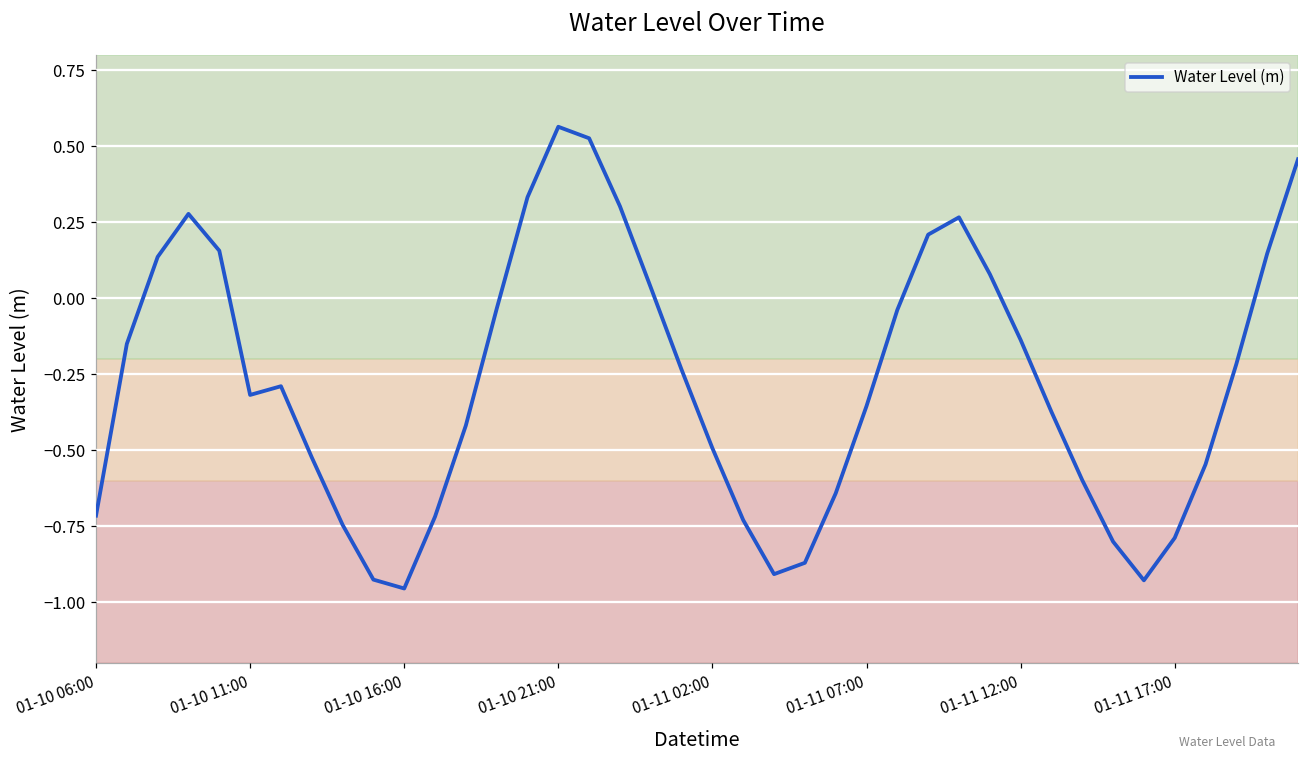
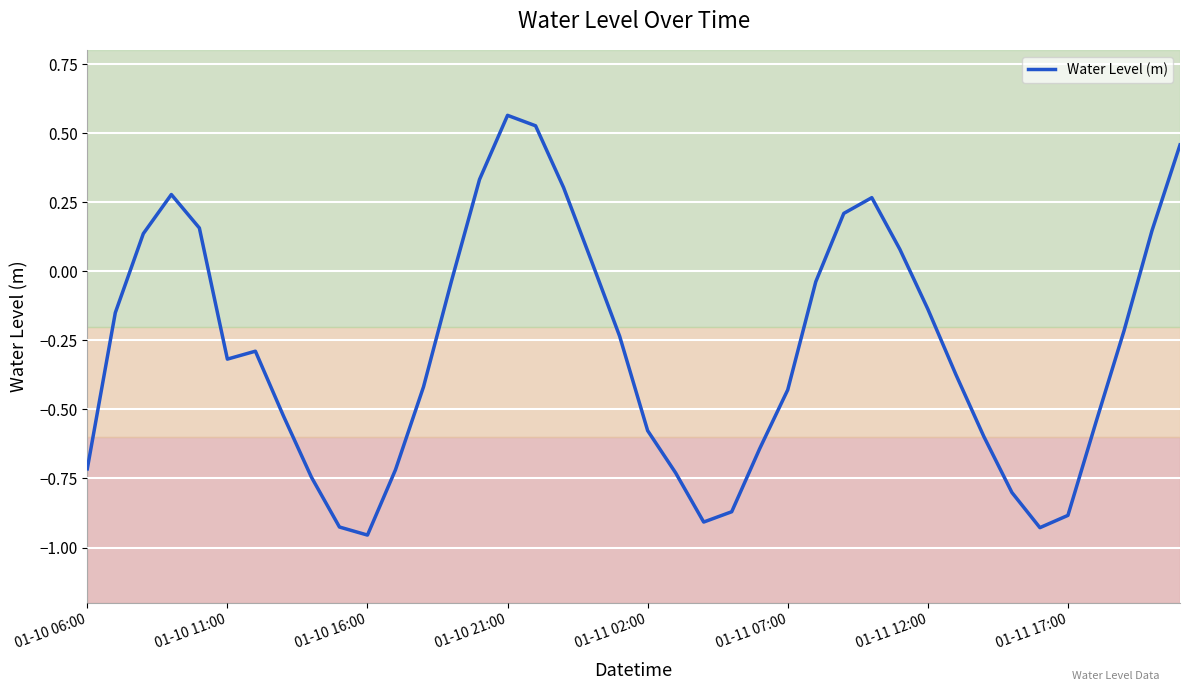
  {
    "01-10 06:00": -0.72,
    "01-10 11:00": -0.32,
    "01-10 16:00": -0.95,
    "01-10 21:00": 0.56,
-   "01-11 02:00": -0.49,
-   "01-11 07:00": -0.35,
+   "01-11 02:00": -0.58,
+   "01-11 07:00": -0.43,
    "01-11 12:00": -0.14,
-   "01-11 17:00": -0.79
+   "01-11 17:00": -0.88
  }
